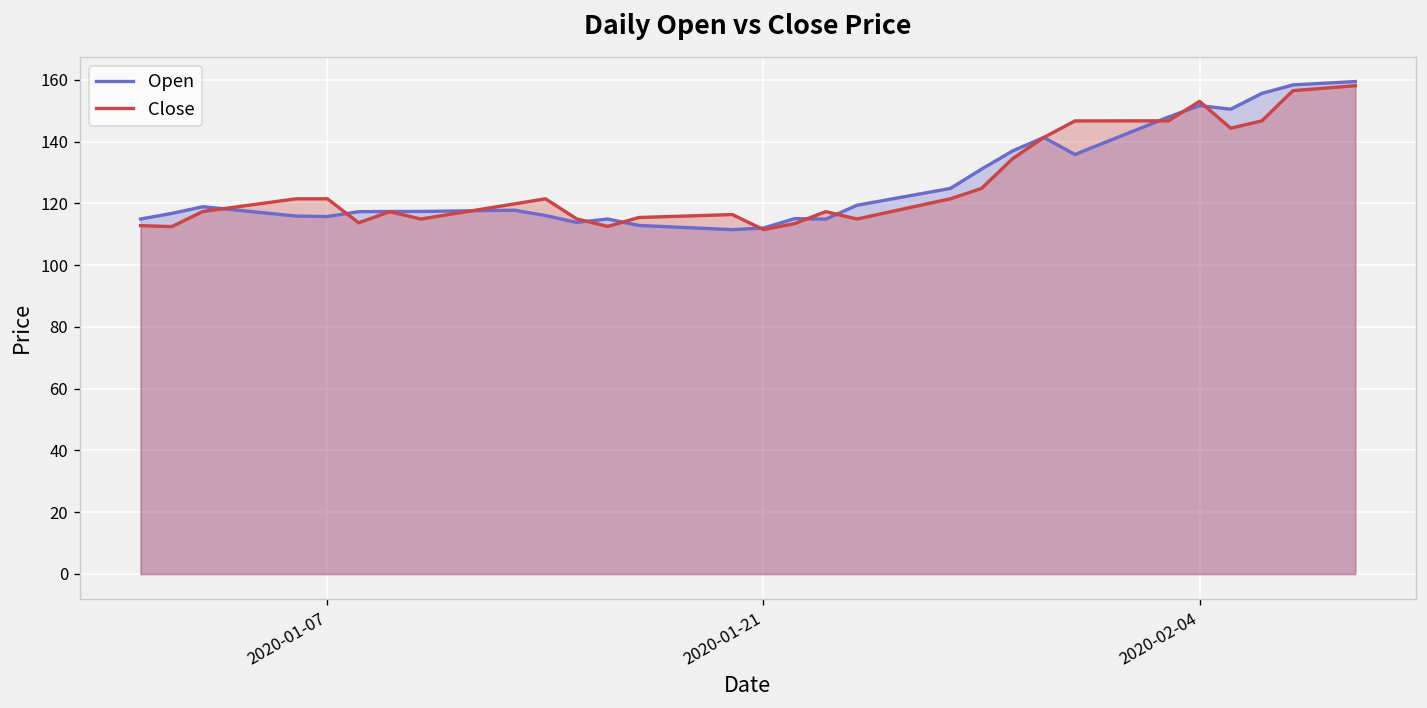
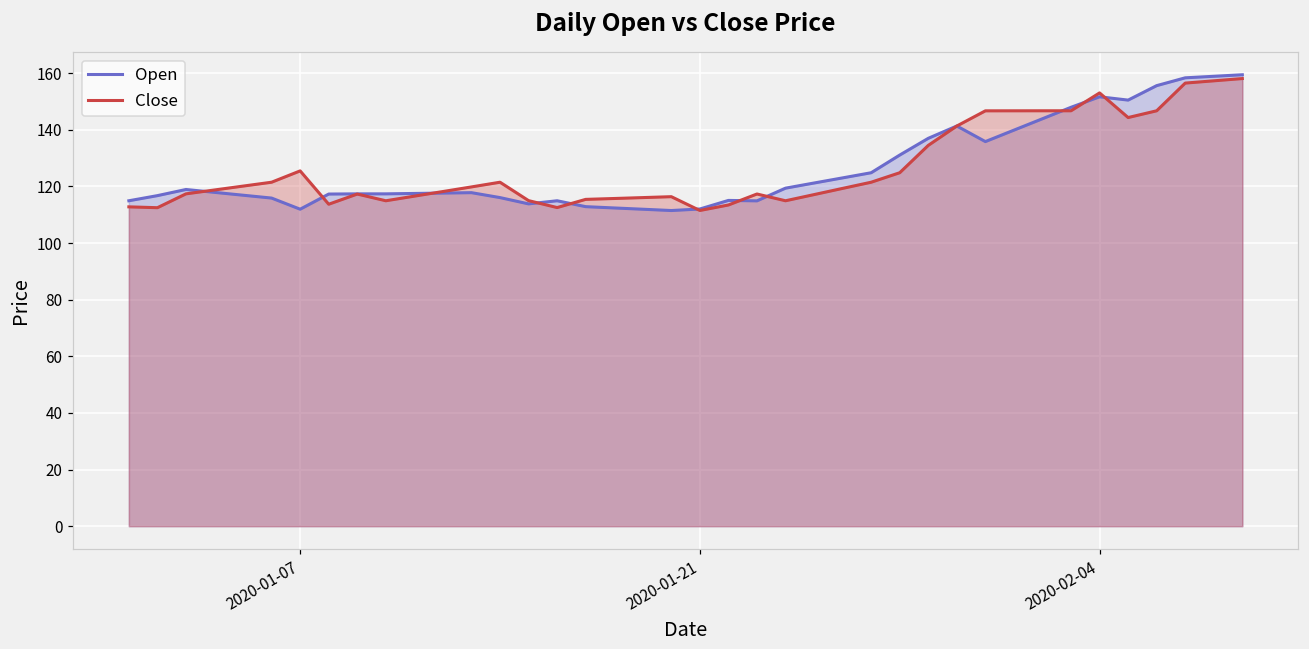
  {
    "Open": {
-     "2020-01-07": 116,
+     "2020-01-07": 112,
      "2020-02-04": 152
    },
    "Close": {
-     "2020-01-07": 121,
+     "2020-01-07": 125,
      "2020-02-04": 153
    }
  }
